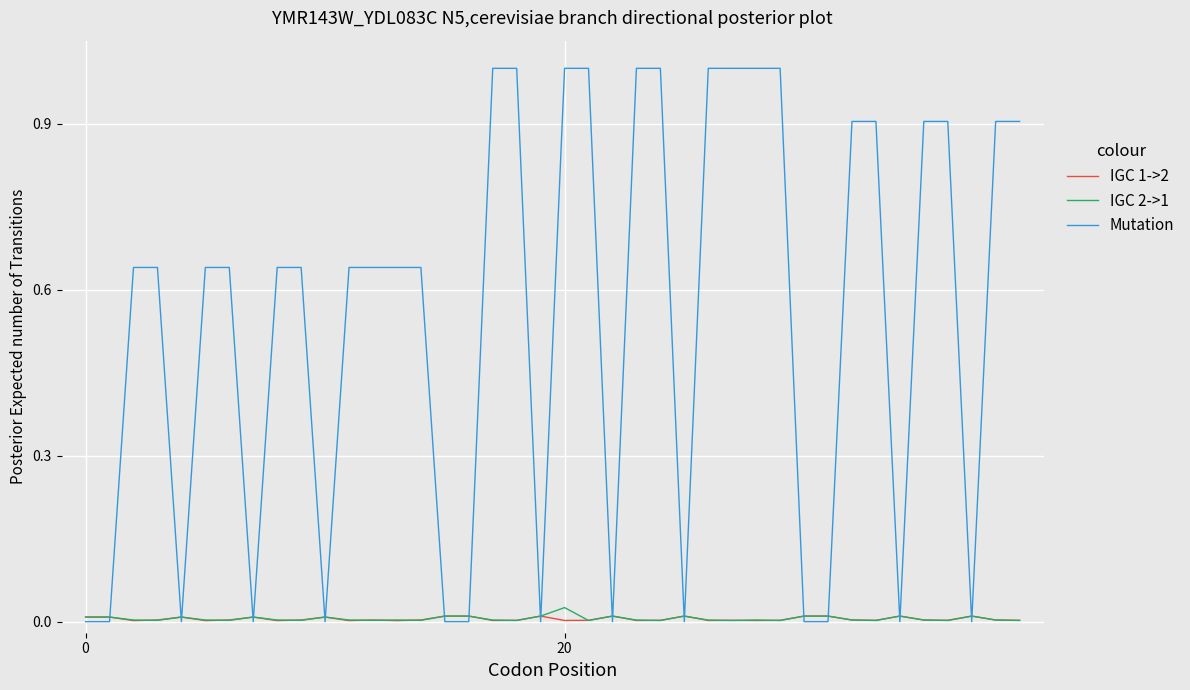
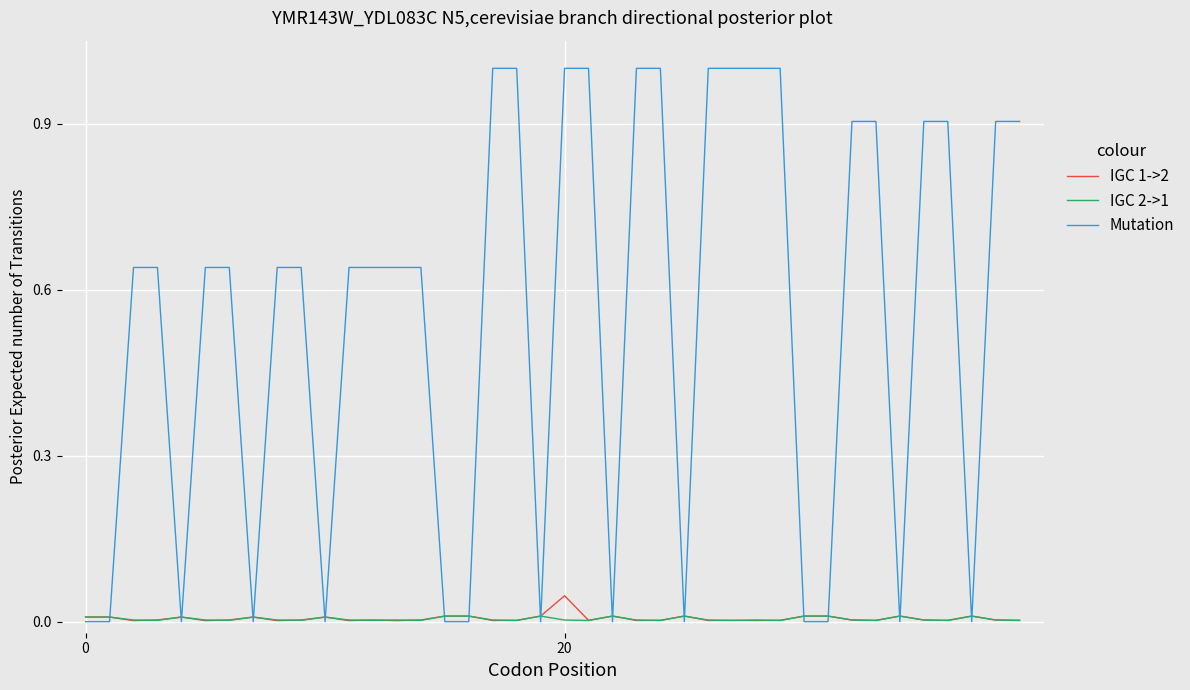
  {
    "IGC 1->2": {
-     "20": 0.00
+     "20": 0.05
    },
    "IGC 2->1": {
-     "20": 0.03
+     "20": 0.00
    },
    "Mutation": {
      "0": 0.00,
      "20": 1.00
    }
  }
